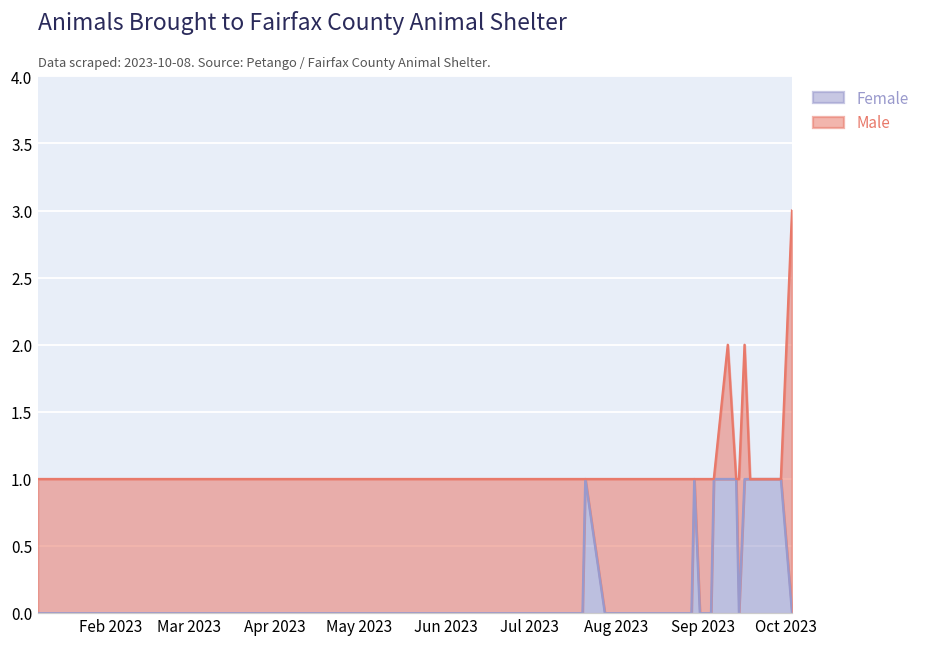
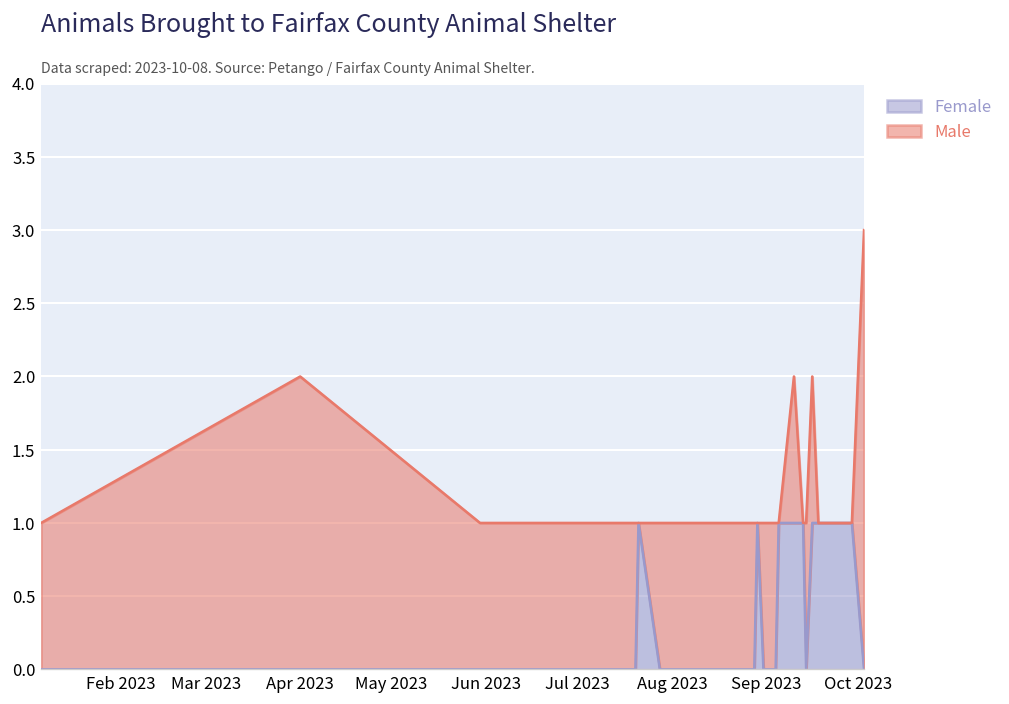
  {
    "Female": {
      "Apr 2023": 0,
      "Sep 2023": 0
    },
    "Male": {
-     "Apr 2023": 1,
+     "Apr 2023": 2,
      "Sep 2023": 1
    }
  }
